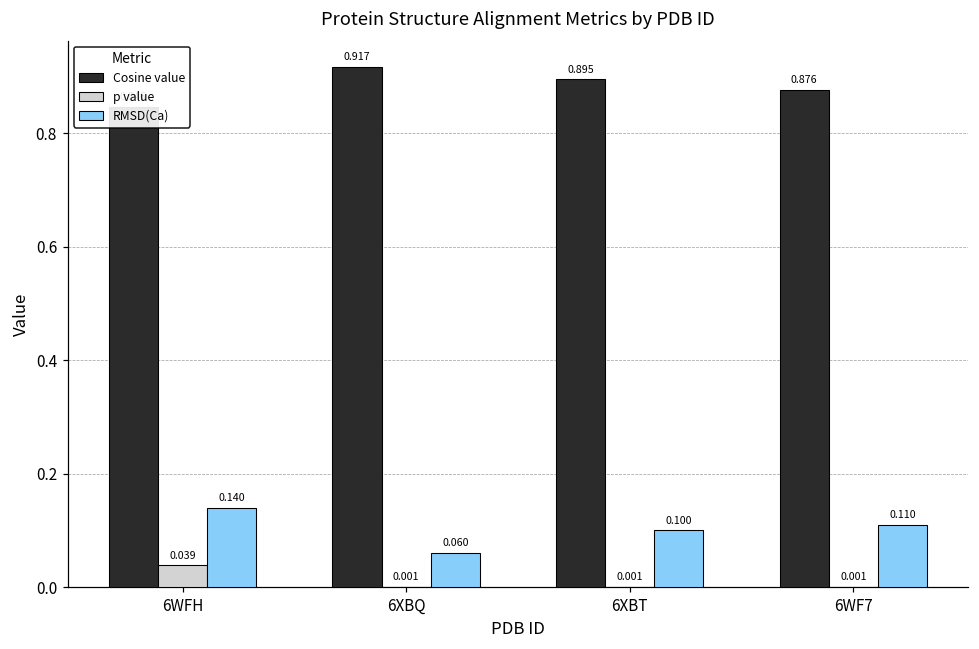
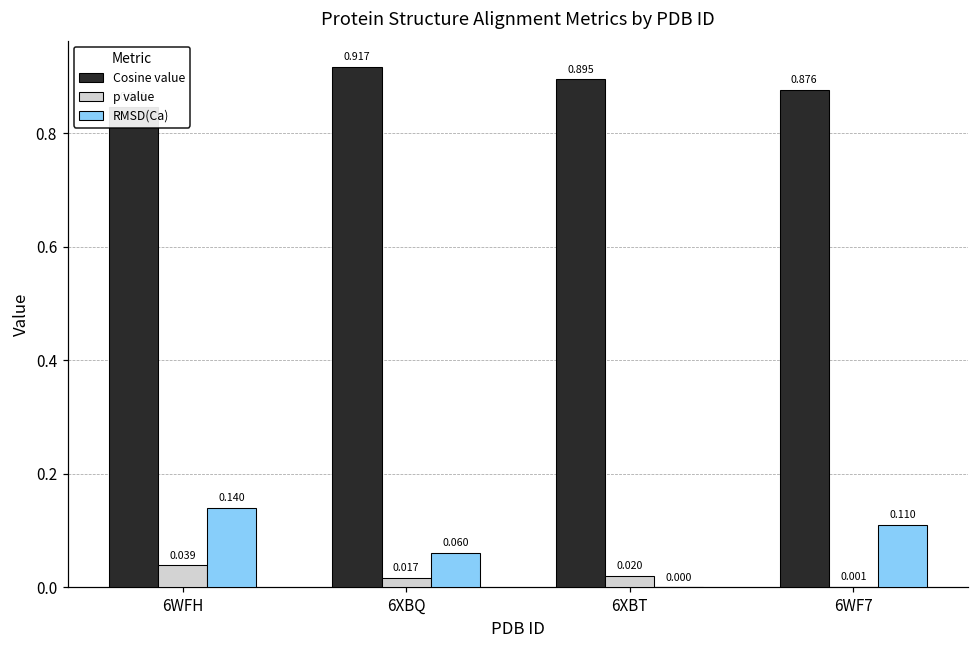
  {
    "Cosine value": {
      "6XBQ": 0.917,
      "6XBT": 0.895,
      "6WF7": 0.876
    },
    "p value": {
      "6WFH": 0.039,
-     "6XBQ": 0.001,
-     "6XBT": 0.001,
+     "6XBQ": 0.017,
+     "6XBT": 0.020,
      "6WF7": 0.001
    },
    "RMSD(Ca)": {
      "6WFH": 0.140,
      "6XBQ": 0.060,
-     "6XBT": 0.100,
+     "6XBT": 0.000,
      "6WF7": 0.110
    }
  }
